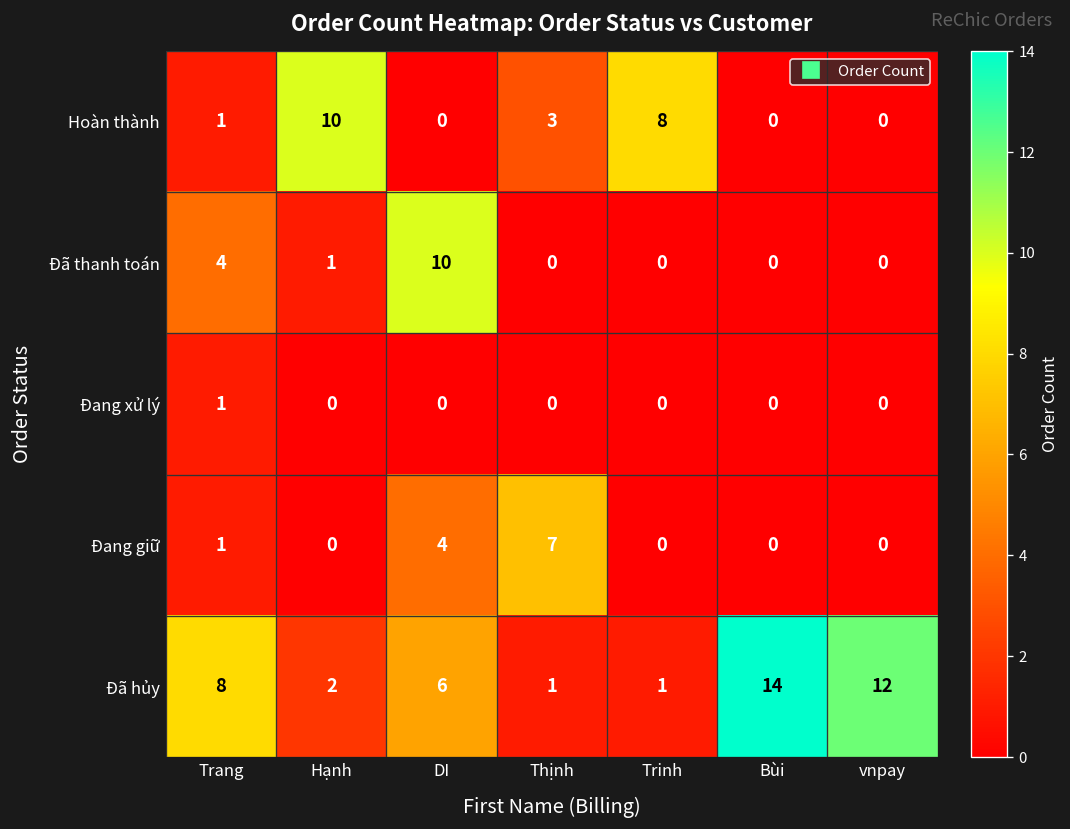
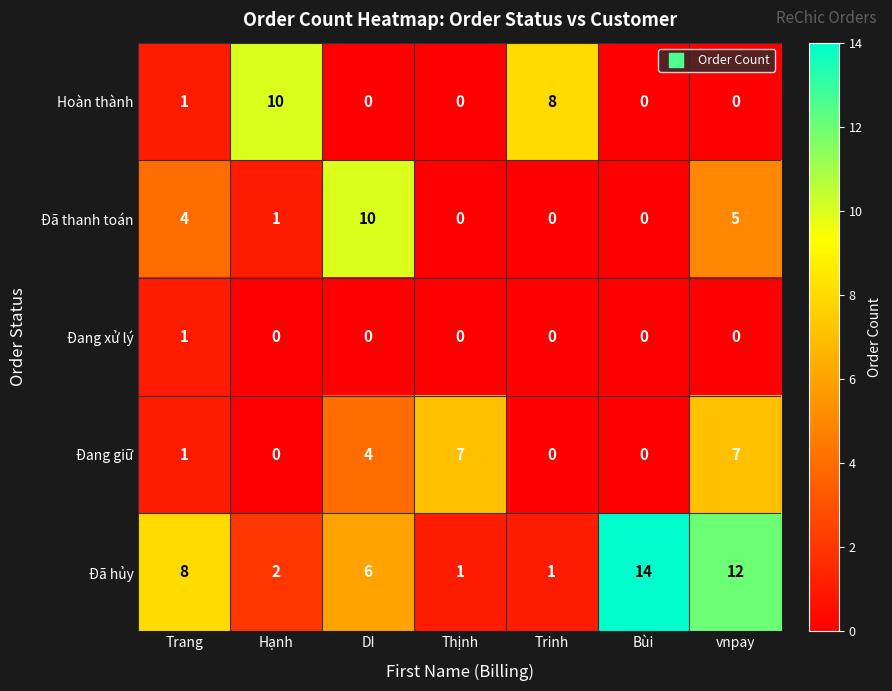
  {
    "Hoàn thành": {
      "Trang": 1,
      "Hạnh": 10,
      "DI": 0,
-     "Thịnh": 3,
+     "Thịnh": 0,
      "Trinh": 8,
      "Bùi": 0,
      "vnpay": 0
    },
    "Đã thanh toán": {
      "Trang": 4,
      "Hạnh": 1,
      "DI": 10,
      "Thịnh": 0,
      "Trinh": 0,
      "Bùi": 0,
-     "vnpay": 0
+     "vnpay": 5
    },
    "Đang xử lý": {
      "Trang": 1,
      "Hạnh": 0,
      "DI": 0,
      "Thịnh": 0,
      "Trinh": 0,
      "Bùi": 0,
      "vnpay": 0
    },
    "Đang giữ": {
      "Trang": 1,
      "Hạnh": 0,
      "DI": 4,
      "Thịnh": 7,
      "Trinh": 0,
      "Bùi": 0,
-     "vnpay": 0
+     "vnpay": 7
    },
    "Đã hủy": {
      "Trang": 8,
      "Hạnh": 2,
      "DI": 6,
      "Thịnh": 1,
      "Trinh": 1,
      "Bùi": 14,
      "vnpay": 12
    }
  }
